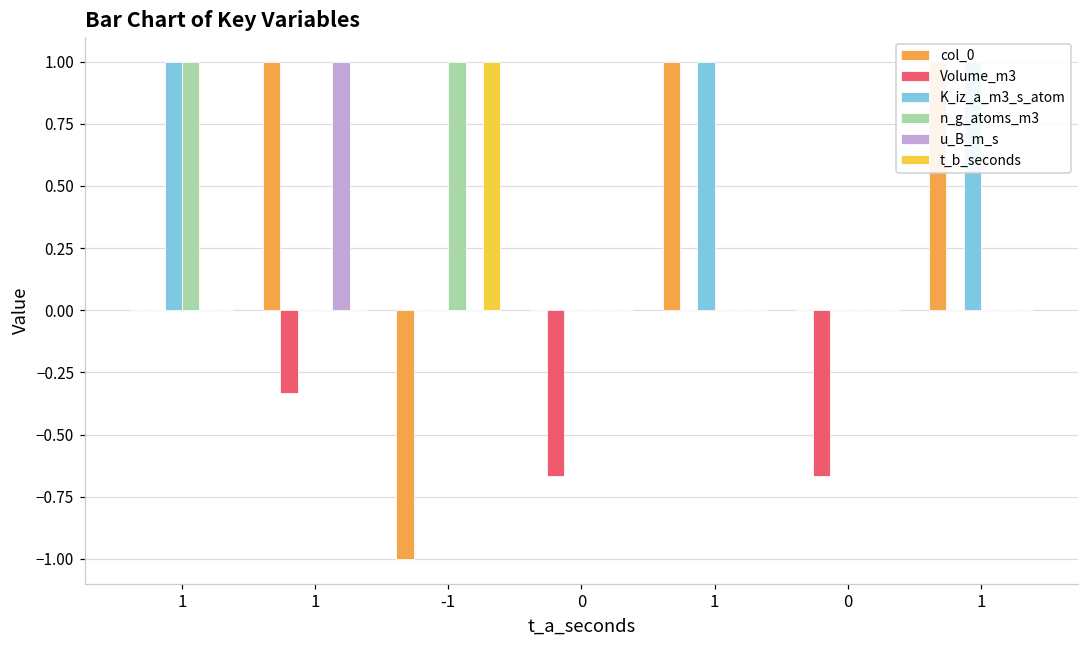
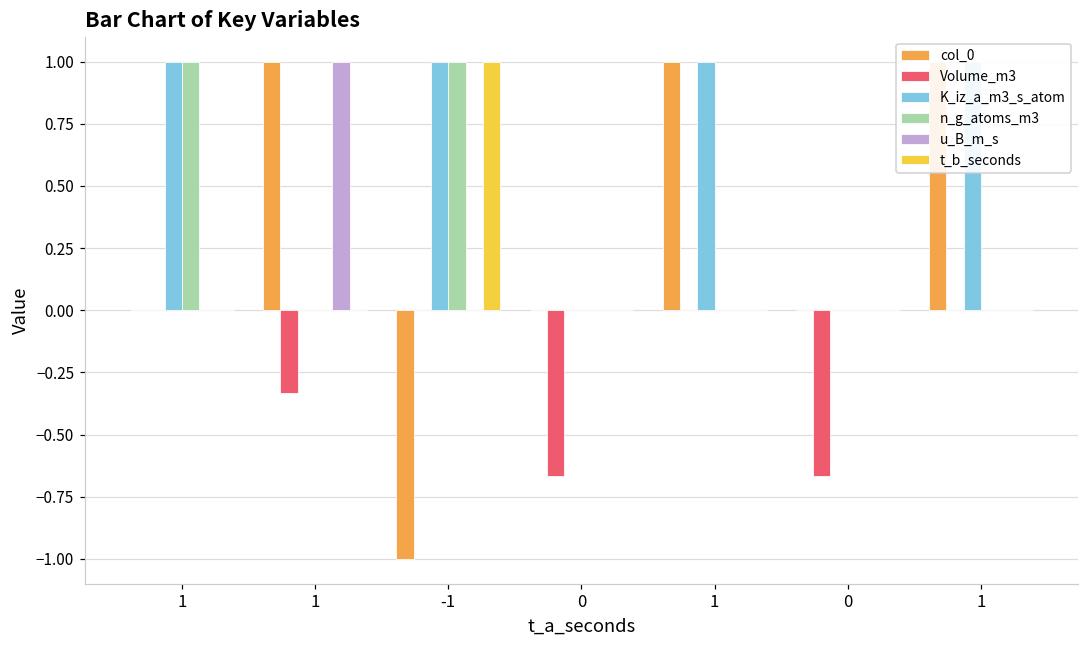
  {
    "Volume_m3": {
      "-1": 0
    },
    "K_iz_a_m3_s_atom": {
-     "-1": 0
+     "-1": 1
    },
    "n_g_atoms_m3": {
      "-1": 1
    },
    "u_B_m_s": {
      "-1": 0
    }
  }
